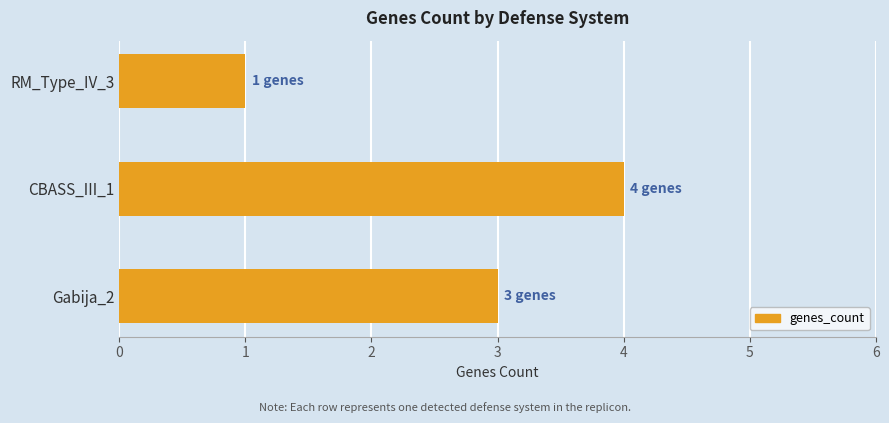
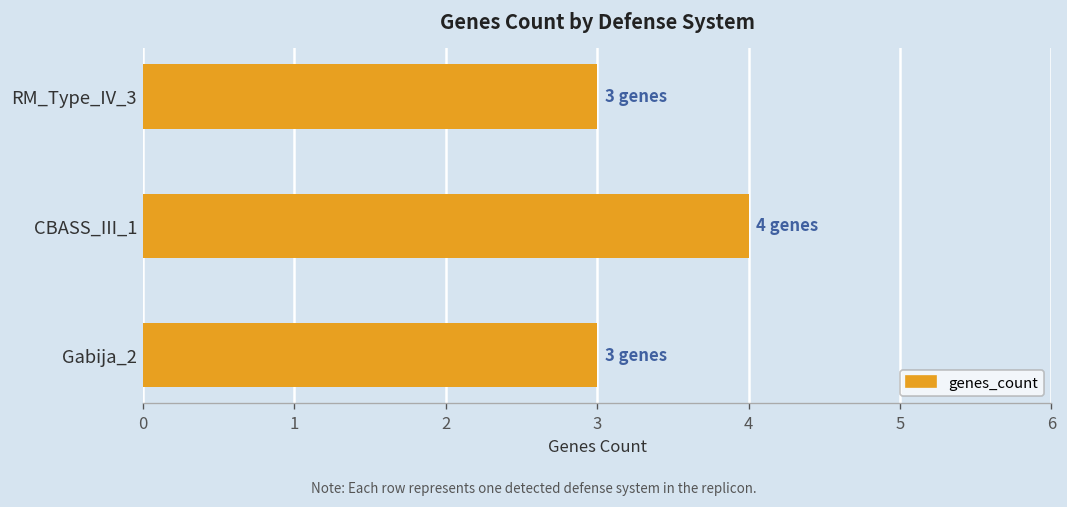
  {
-   "RM_Type_IV_3": 1,
+   "RM_Type_IV_3": 3,
    "CBASS_III_1": 4,
    "Gabija_2": 3
  }
